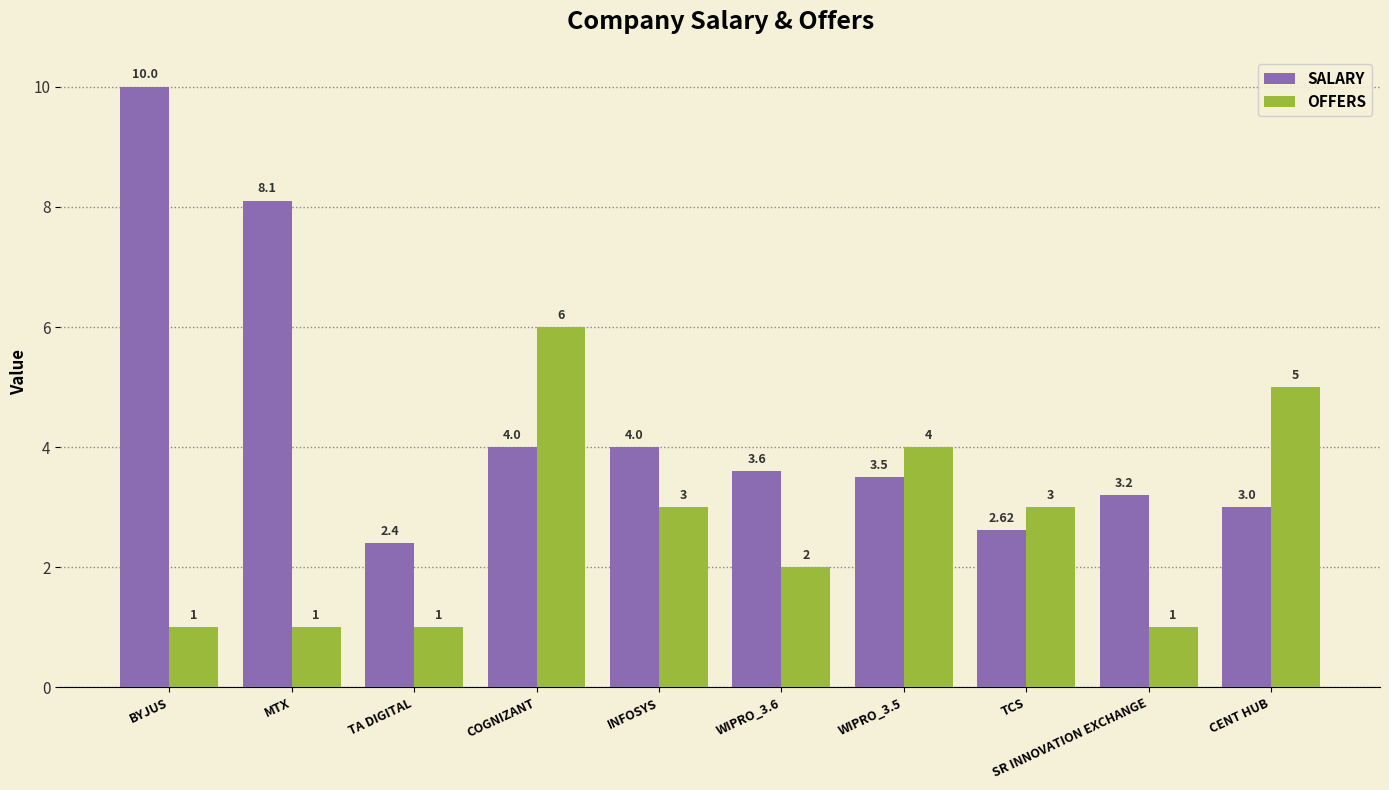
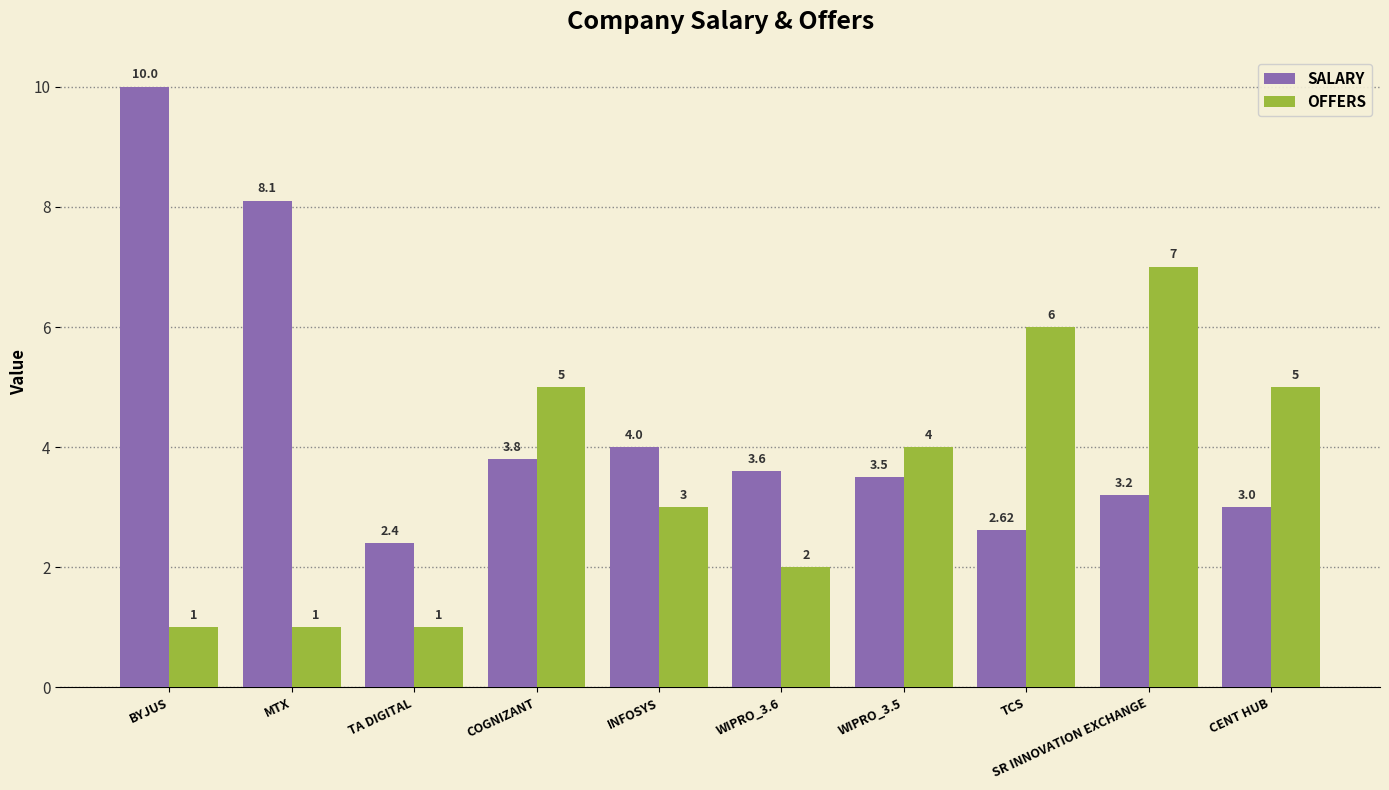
  {
    "SALARY": {
      "BYJUS": 10.0,
      "MTX": 8.1,
      "TA DIGITAL": 2.4,
-     "COGNIZANT": 4.0,
+     "COGNIZANT": 3.8,
      "INFOSYS": 4.0,
      "WIPRO_3.6": 3.6,
      "WIPRO_3.5": 3.5,
      "TCS": 2.62,
      "SR INNOVATION EXCHANGE": 3.2,
      "CENT HUB": 3.0
    },
    "OFFERS": {
      "BYJUS": 1,
      "MTX": 1,
      "TA DIGITAL": 1,
-     "COGNIZANT": 6,
+     "COGNIZANT": 5,
      "INFOSYS": 3,
      "WIPRO_3.6": 2,
      "WIPRO_3.5": 4,
-     "TCS": 3,
-     "SR INNOVATION EXCHANGE": 1,
+     "TCS": 6,
+     "SR INNOVATION EXCHANGE": 7,
      "CENT HUB": 5
    }
  }
